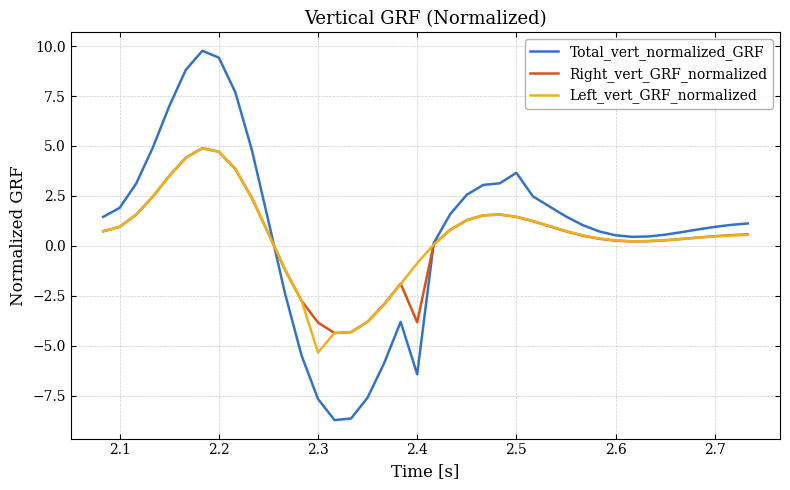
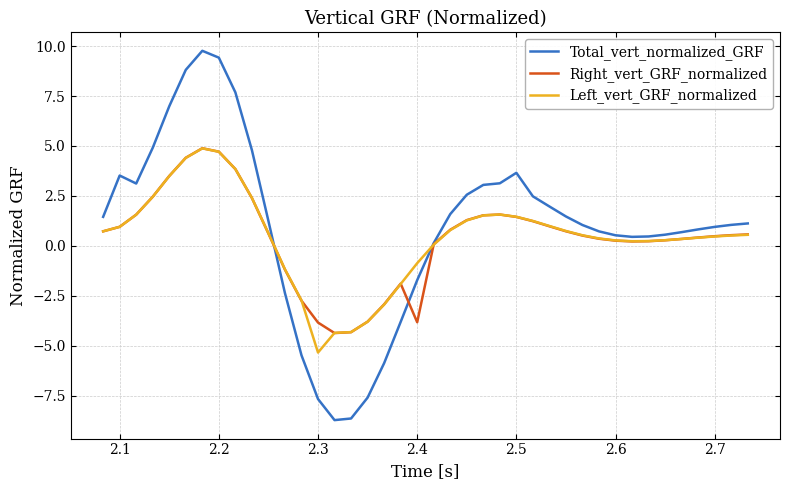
  {
    "Total_vert_normalized_GRF": {
-     "2.1": 1.9,
+     "2.1": 3.5,
      "2.2": 9.4,
      "2.3": -7.7,
-     "2.4": -6.4,
+     "2.4": -1.7,
      "2.5": 3.7,
      "2.6": 0.5,
      "2.7": 0.9
    },
    "Right_vert_GRF_normalized": {
      "2.3": -3.8,
      "2.4": -3.8
    },
    "Left_vert_GRF_normalized": {
      "2.3": -5.3,
      "2.4": -0.9
    }
  }
